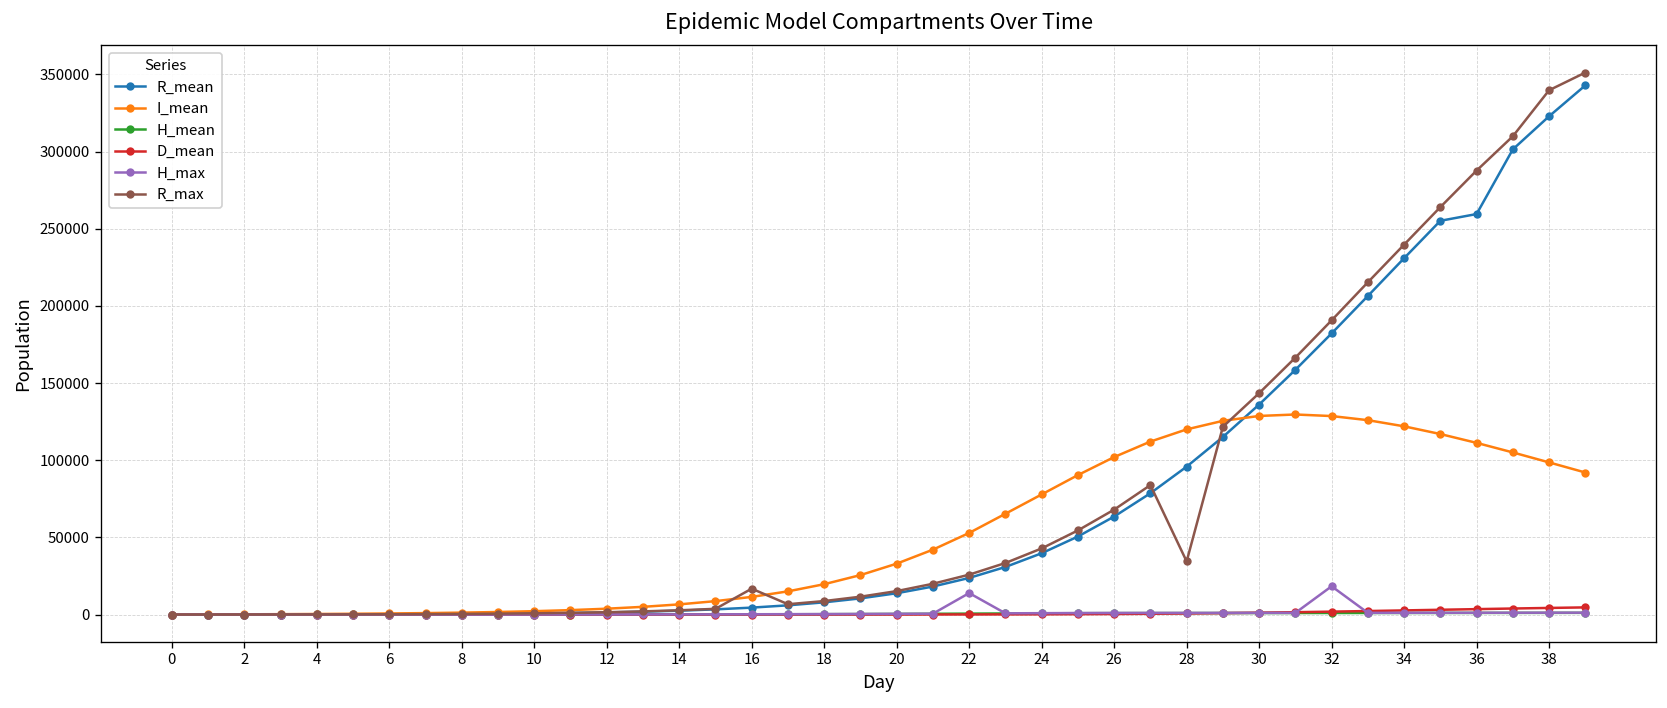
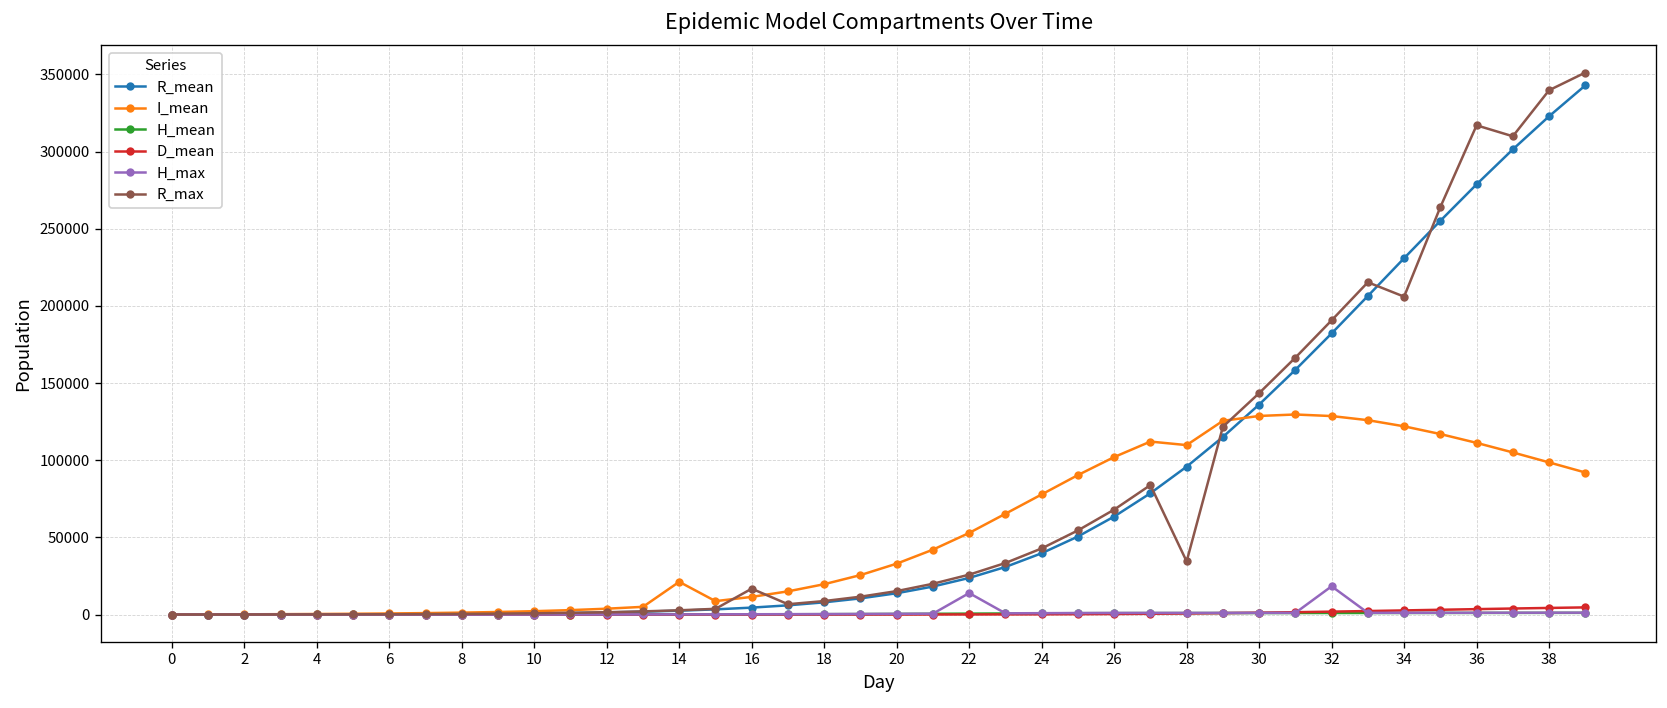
  {
    "R_mean": {
      "16": 4000,
      "22": 24000,
      "24": 40000,
      "26": 64000,
      "28": 96000,
      "30": 136000,
      "32": 182000,
      "34": 231000,
-     "36": 260000,
+     "36": 279000,
      "38": 323000
    },
    "I_mean": {
      "12": 4000,
-     "14": 7000,
+     "14": 21000,
      "16": 11000,
      "18": 20000,
      "20": 33000,
      "22": 53000,
      "24": 78000,
      "26": 102000,
-     "28": 120000,
+     "28": 110000,
      "30": 129000,
      "32": 129000,
      "34": 122000,
      "36": 111000,
      "38": 99000
    },
    "D_mean": {
      "36": 4000,
      "38": 4000
    },
    "H_max": {
      "22": 14000,
      "32": 18000
    },
    "R_max": {
      "16": 17000,
      "22": 26000,
      "24": 43000,
      "26": 68000,
      "28": 34000,
      "30": 143000,
      "32": 191000,
-     "34": 240000,
-     "36": 288000,
+     "34": 206000,
+     "36": 317000,
      "38": 340000
    }
  }
